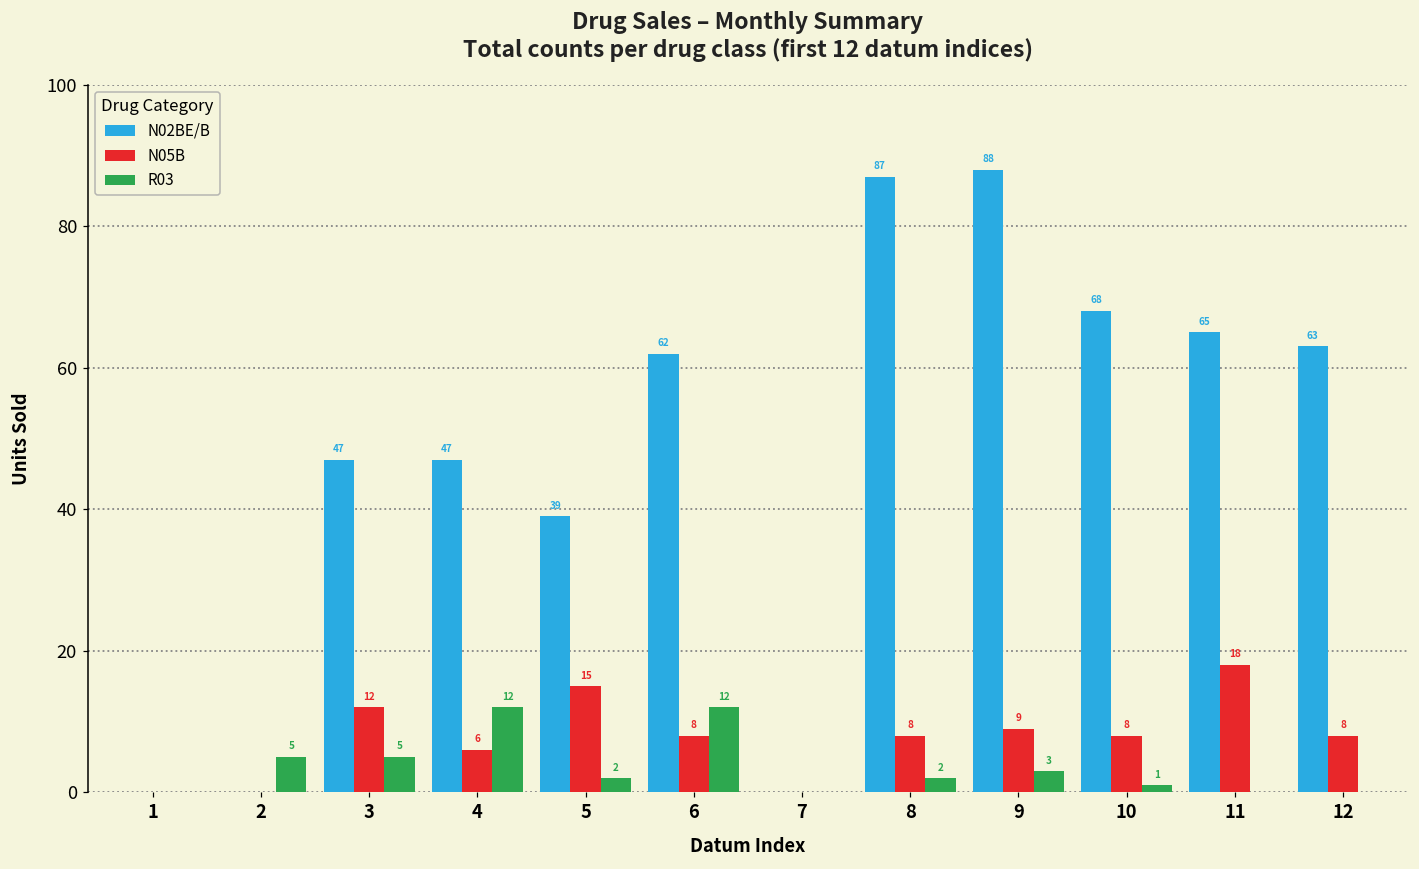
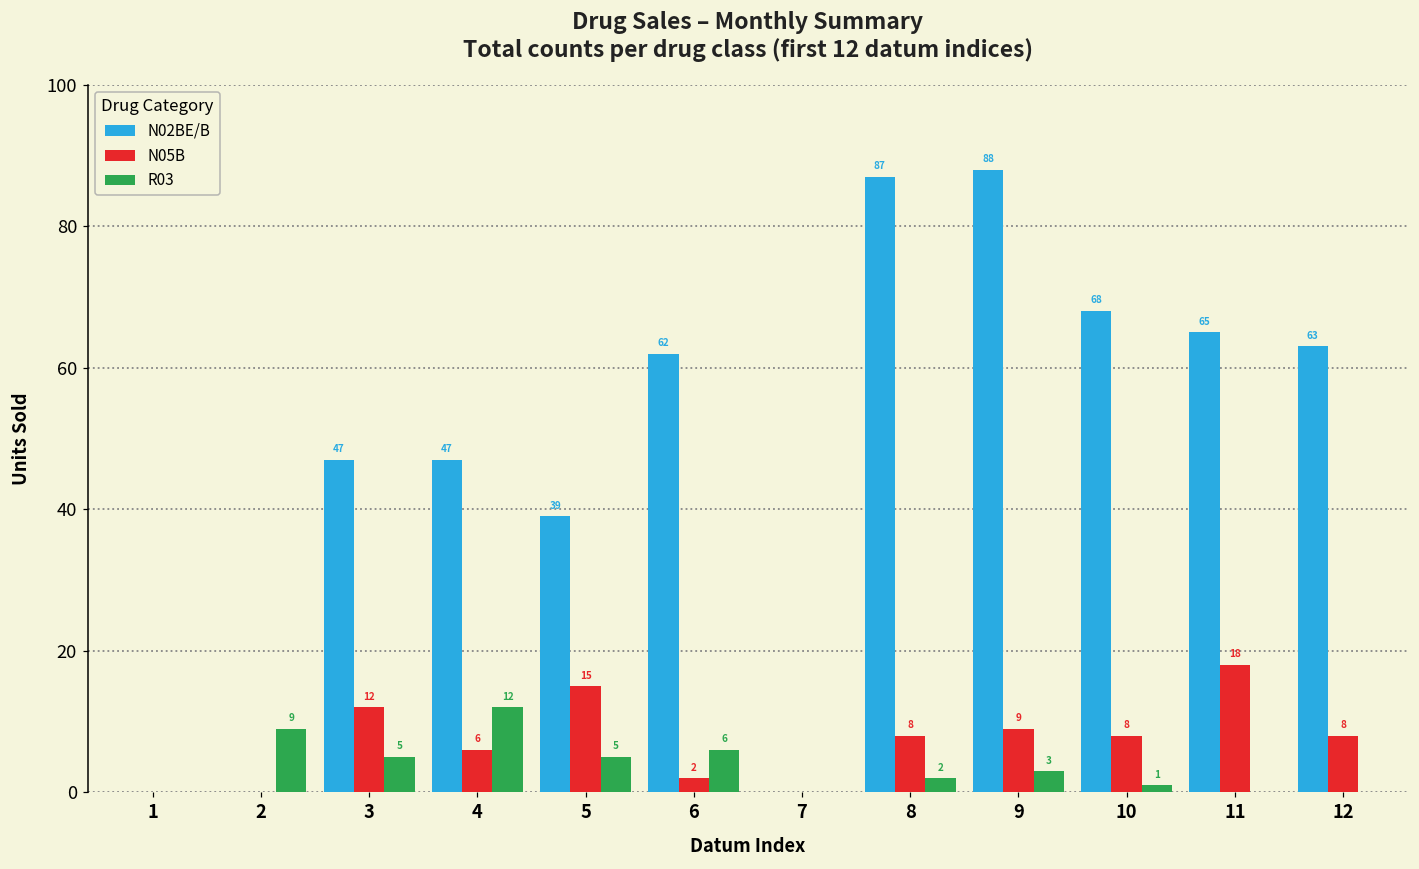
  {
    "N02BE/B": {
      "3": 47,
      "4": 47,
      "5": 39,
      "6": 62,
      "8": 87,
      "9": 88,
      "10": 68,
      "11": 65,
      "12": 63
    },
    "N05B": {
      "3": 12,
      "4": 6,
      "5": 15,
-     "6": 8,
+     "6": 2,
      "8": 8,
      "9": 9,
      "10": 8,
      "11": 18,
      "12": 8
    },
    "R03": {
-     "2": 5,
+     "2": 9,
      "3": 5,
      "4": 12,
-     "5": 2,
-     "6": 12,
+     "5": 5,
+     "6": 6,
      "8": 2,
      "9": 3,
      "10": 1
    }
  }
